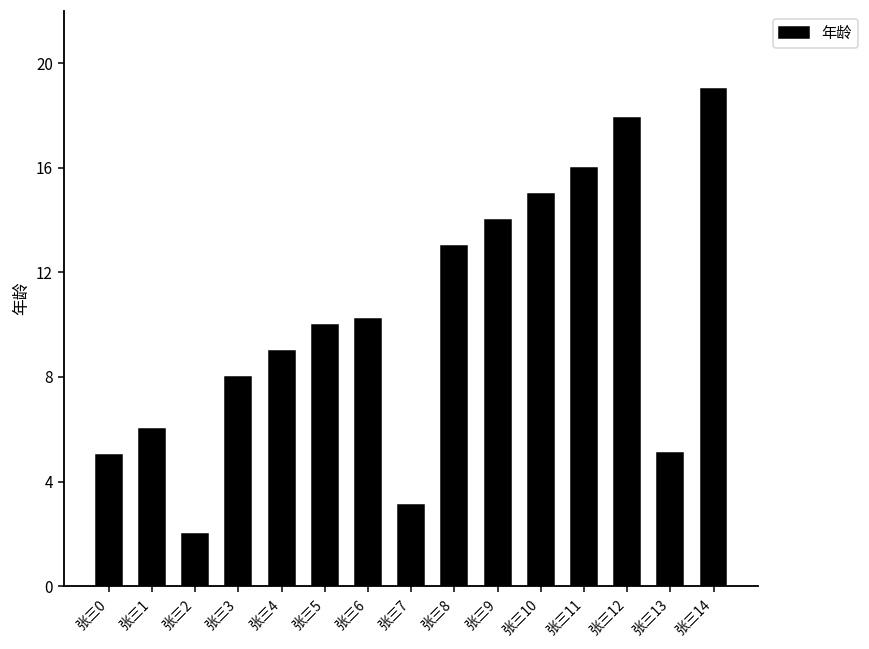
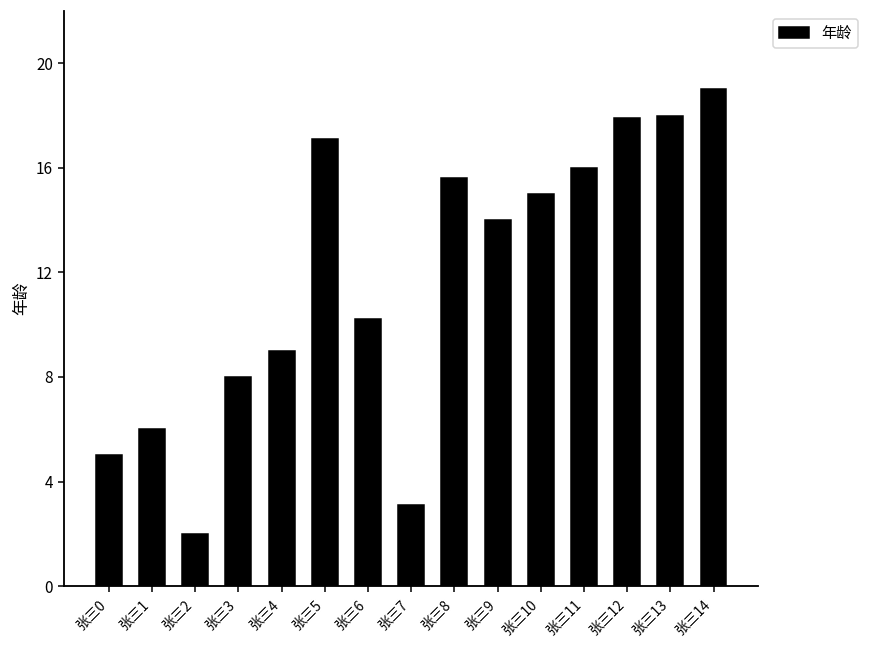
  {
    "张三0": 5.0,
    "张三1": 6.0,
    "张三2": 2.0,
    "张三3": 8.0,
    "张三4": 9.0,
-   "张三5": 10.0,
+   "张三5": 17.1,
    "张三6": 10.2,
    "张三7": 3.1,
-   "张三8": 13.0,
+   "张三8": 15.6,
    "张三9": 14.0,
    "张三10": 15.0,
    "张三11": 16.0,
    "张三12": 17.9,
-   "张三13": 5.1,
+   "张三13": 18.0,
    "张三14": 19.0
  }
